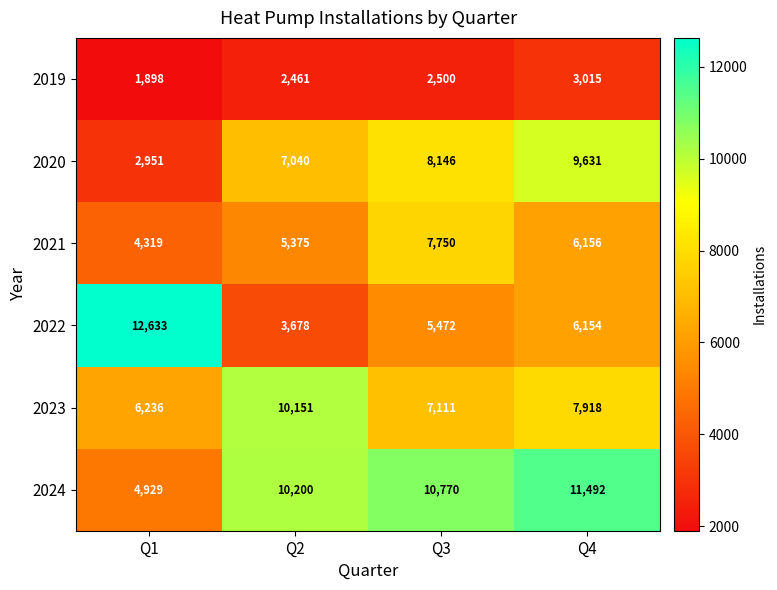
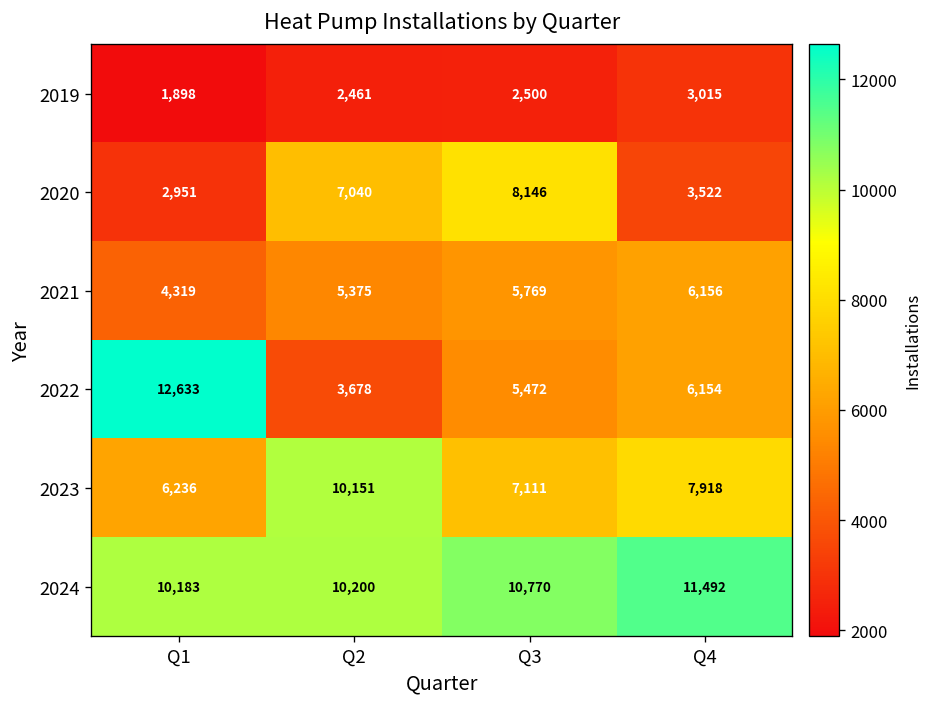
  {
    "2019": {
      "Q1": "1,898",
      "Q2": "2,461",
      "Q3": "2,500",
      "Q4": "3,015"
    },
    "2020": {
      "Q1": "2,951",
      "Q2": "7,040",
      "Q3": "8,146",
-     "Q4": "9,631"
+     "Q4": "3,522"
    },
    "2021": {
      "Q1": "4,319",
      "Q2": "5,375",
-     "Q3": "7,750",
+     "Q3": "5,769",
      "Q4": "6,156"
    },
    "2022": {
      "Q1": "12,633",
      "Q2": "3,678",
      "Q3": "5,472",
      "Q4": "6,154"
    },
    "2023": {
      "Q1": "6,236",
      "Q2": "10,151",
      "Q3": "7,111",
      "Q4": "7,918"
    },
    "2024": {
-     "Q1": "4,929",
+     "Q1": "10,183",
      "Q2": "10,200",
      "Q3": "10,770",
      "Q4": "11,492"
    }
  }
